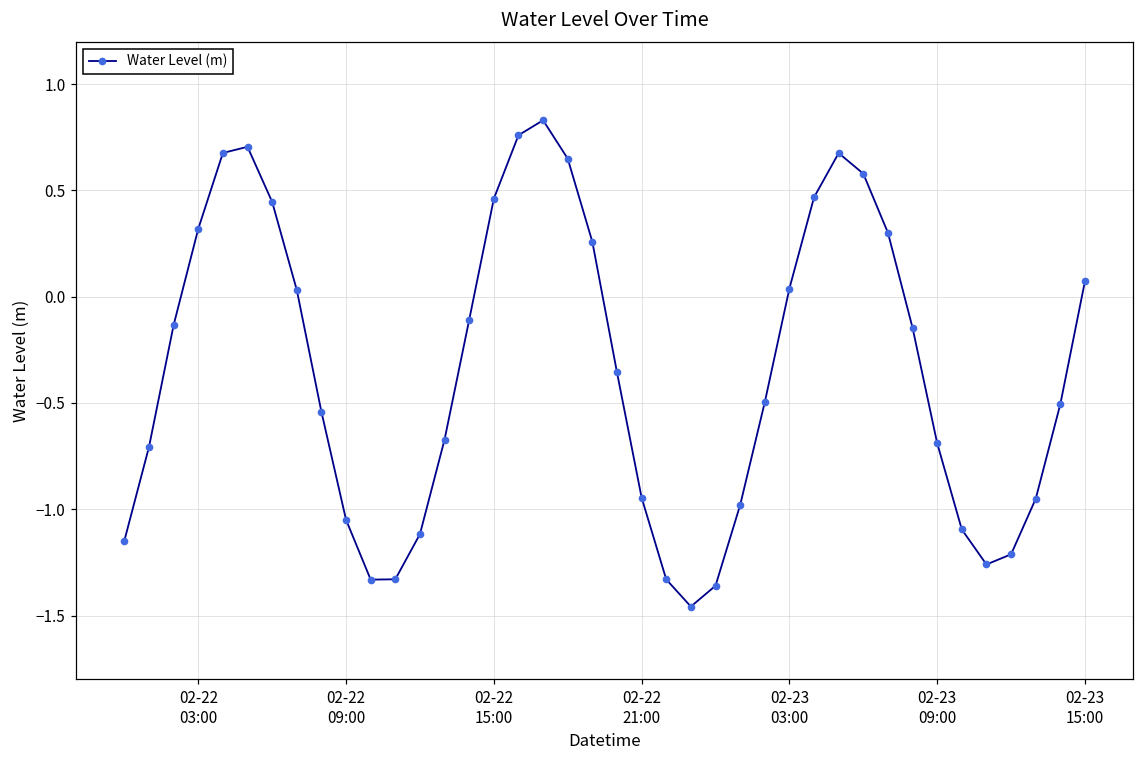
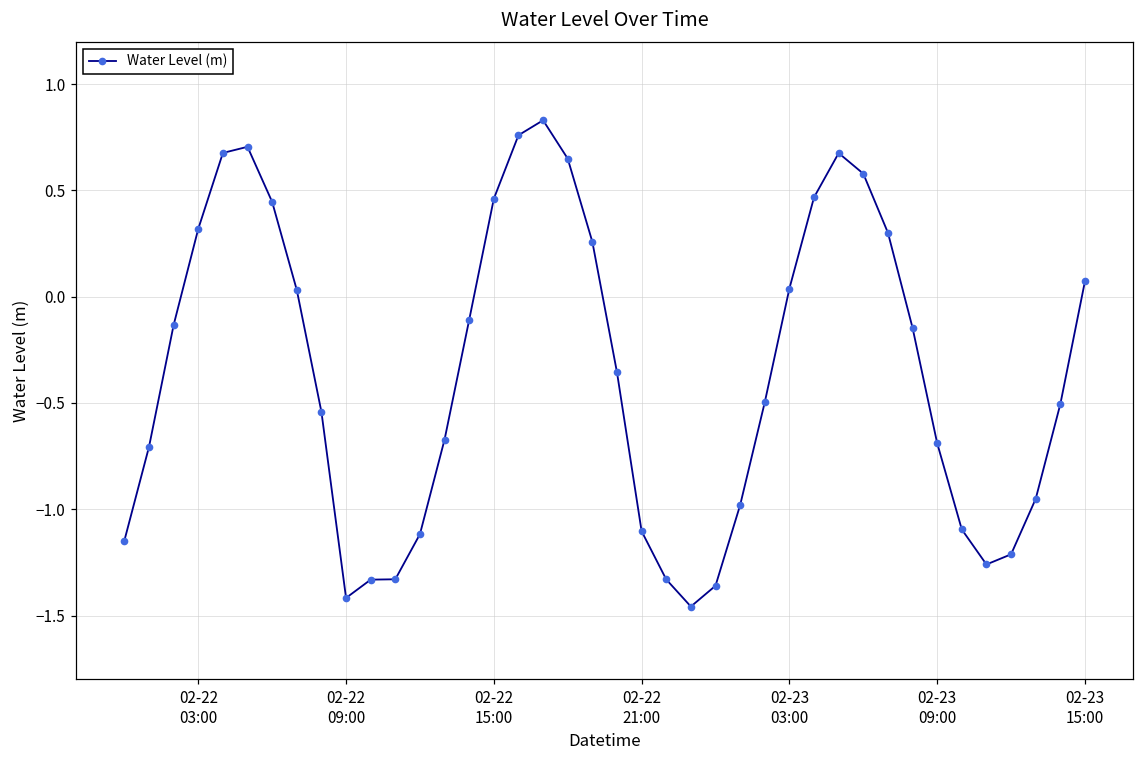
  {
    "02-22 03:00": 0.32,
-   "02-22 09:00": -1.05,
+   "02-22 09:00": -1.42,
    "02-22 15:00": 0.46,
-   "02-22 21:00": -0.95,
+   "02-22 21:00": -1.10,
    "02-23 03:00": 0.04,
    "02-23 09:00": -0.69,
    "02-23 15:00": 0.07
  }
